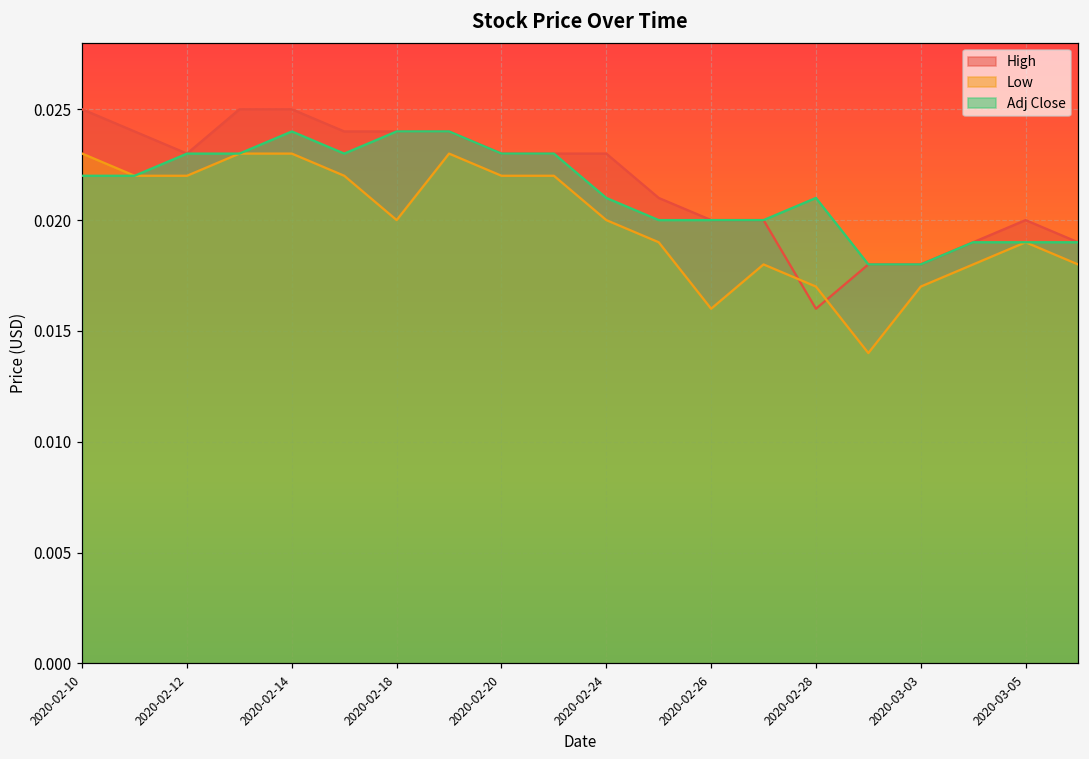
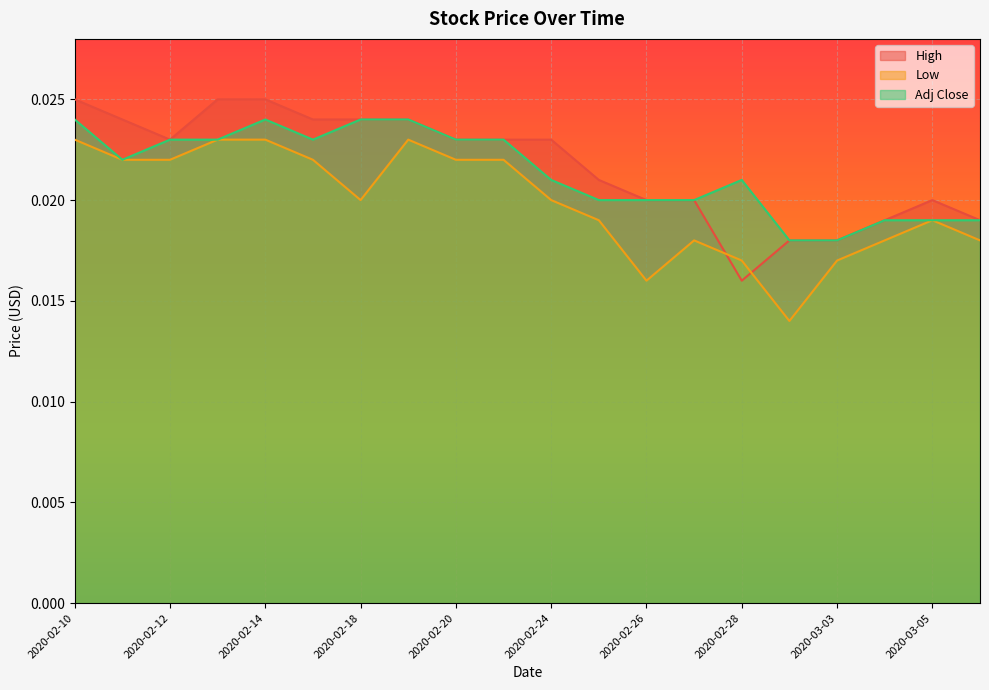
  {
    "High": {
      "2020-02-10": 0.025,
      "2020-02-14": 0.025,
      "2020-02-24": 0.023,
      "2020-02-28": 0.016,
      "2020-03-05": 0.020
    },
    "Low": {
      "2020-02-10": 0.023,
      "2020-02-12": 0.022,
      "2020-02-14": 0.023,
      "2020-02-18": 0.020,
      "2020-02-20": 0.022,
      "2020-02-24": 0.020,
      "2020-02-26": 0.016,
      "2020-02-28": 0.017,
      "2020-03-03": 0.017
    },
    "Adj Close": {
-     "2020-02-10": 0.022,
+     "2020-02-10": 0.024,
      "2020-02-14": 0.024,
      "2020-02-24": 0.021,
      "2020-02-28": 0.021
    }
  }
